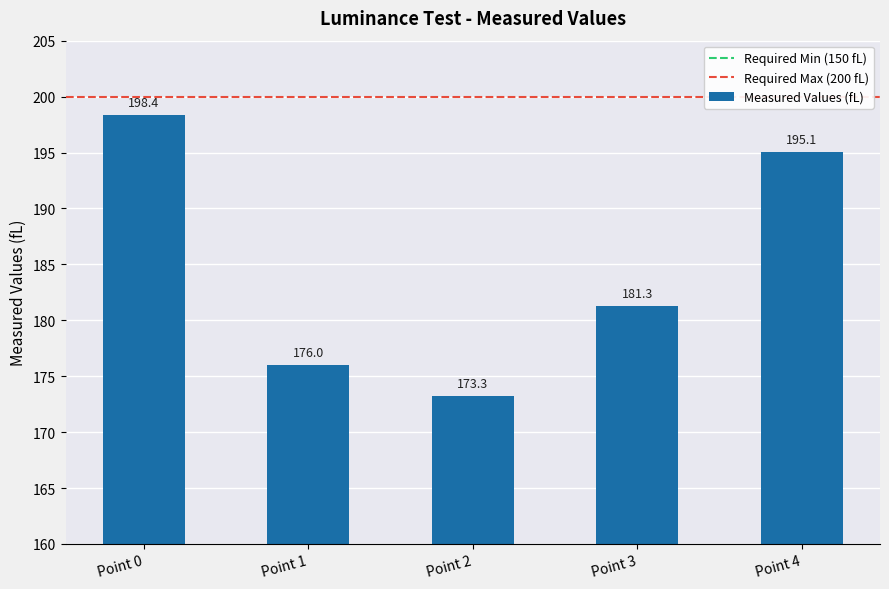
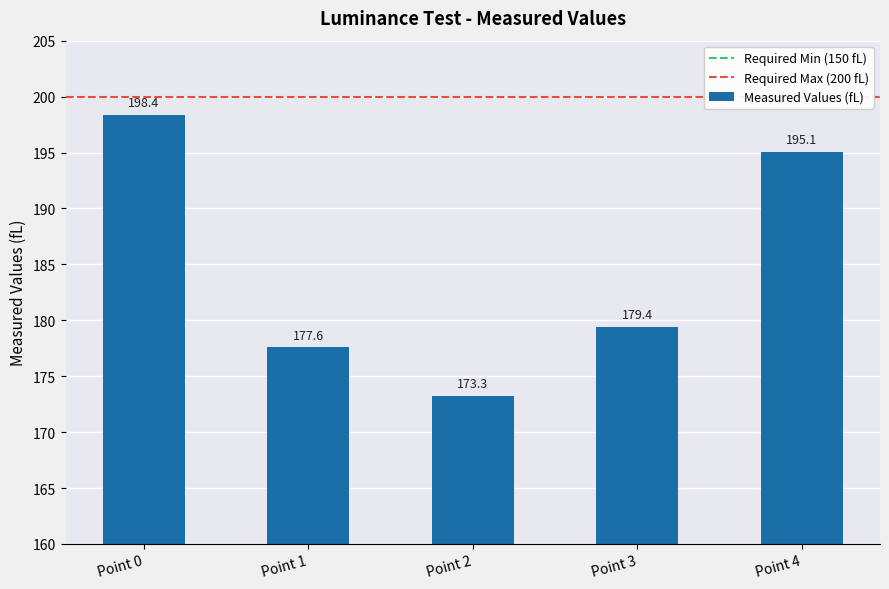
  {
    "Point 0": 198.4,
-   "Point 1": 176.0,
+   "Point 1": 177.6,
    "Point 2": 173.3,
-   "Point 3": 181.3,
+   "Point 3": 179.4,
    "Point 4": 195.1
  }
